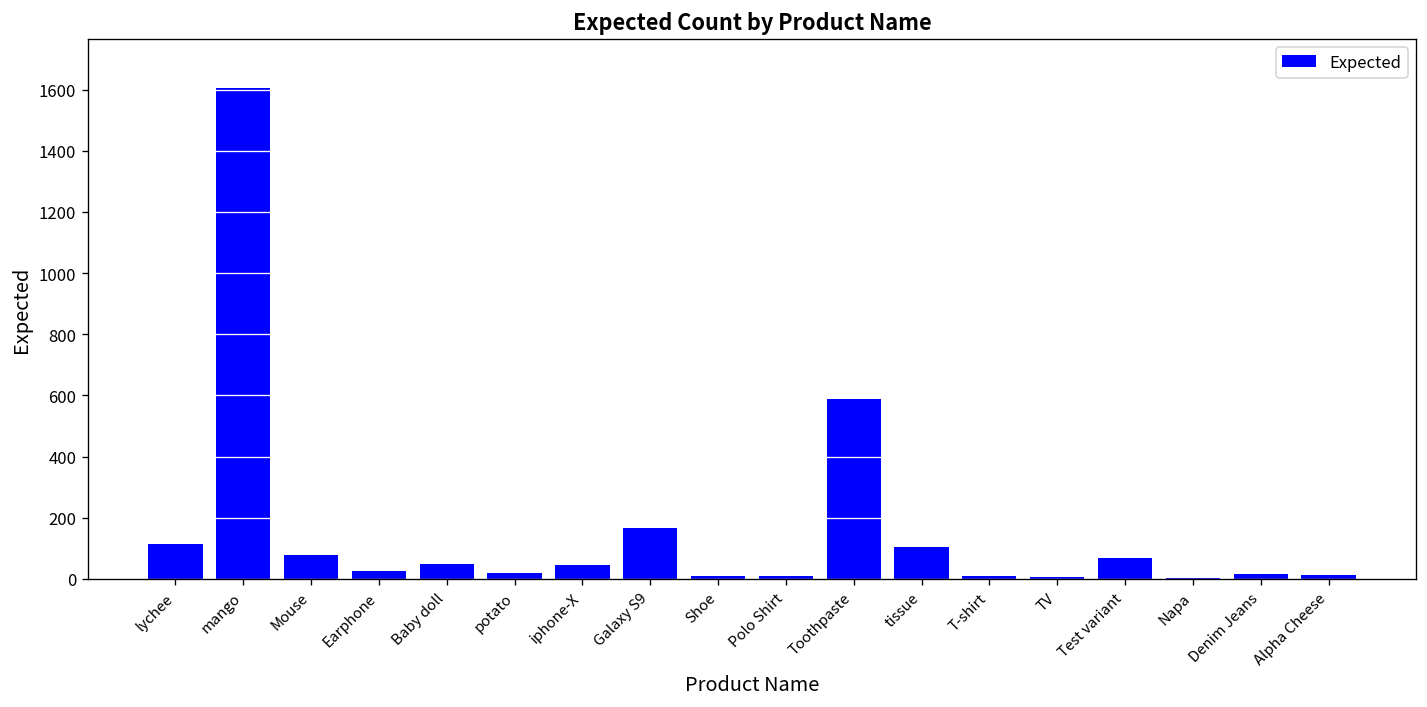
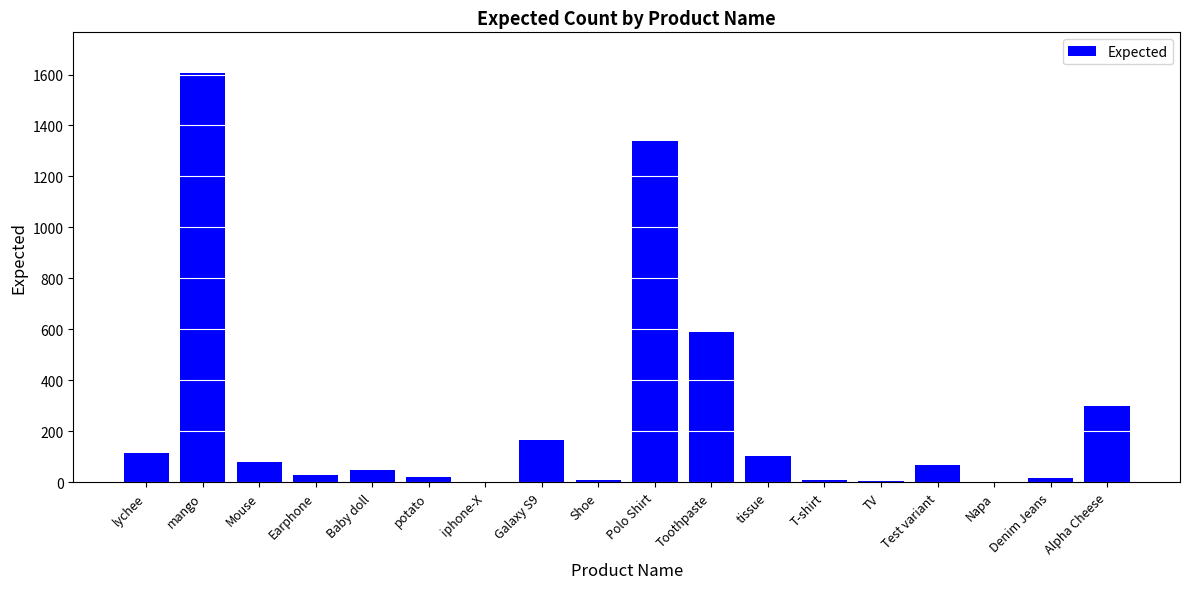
  {
    "lychee": 110,
    "mango": 1610,
    "Mouse": 80,
    "Earphone": 30,
    "Baby doll": 50,
    "potato": 20,
-   "iphone-X": 50,
+   "iphone-X": 0,
    "Galaxy S9": 170,
-   "Polo Shirt": 10,
+   "Polo Shirt": 1340,
    "Toothpaste": 590,
    "tissue": 110,
    "Test variant": 70,
    "Denim Jeans": 20,
-   "Alpha Cheese": 10
+   "Alpha Cheese": 300
  }
